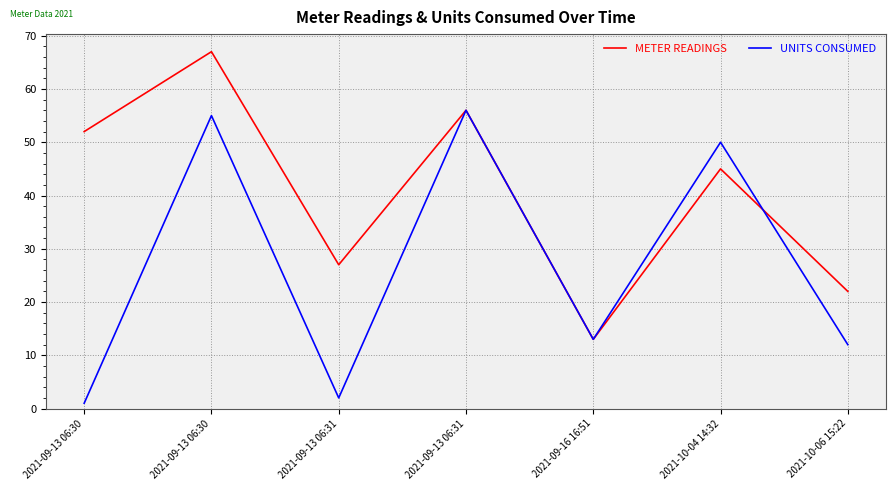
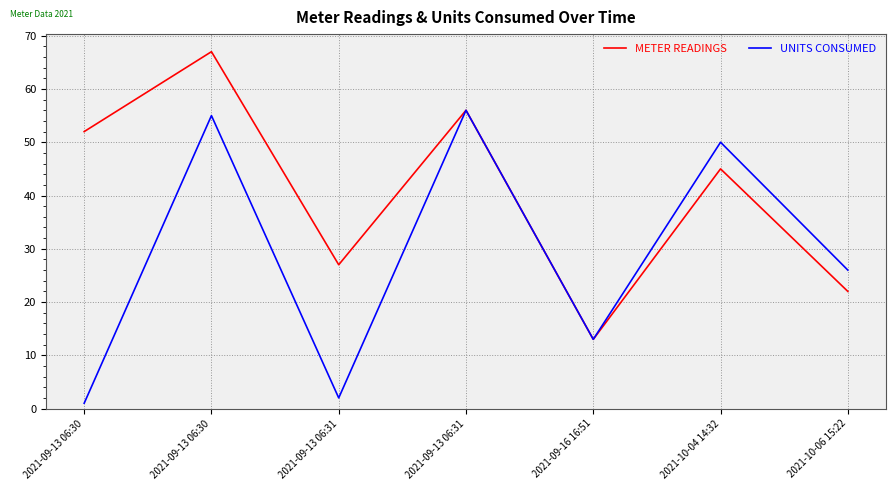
  {
    "METER READINGS": {
      "2021-10-04 14:32": 45,
      "2021-10-06 15:22": 22
    },
    "UNITS CONSUMED": {
      "2021-10-04 14:32": 50,
-     "2021-10-06 15:22": 12
+     "2021-10-06 15:22": 26
    }
  }
